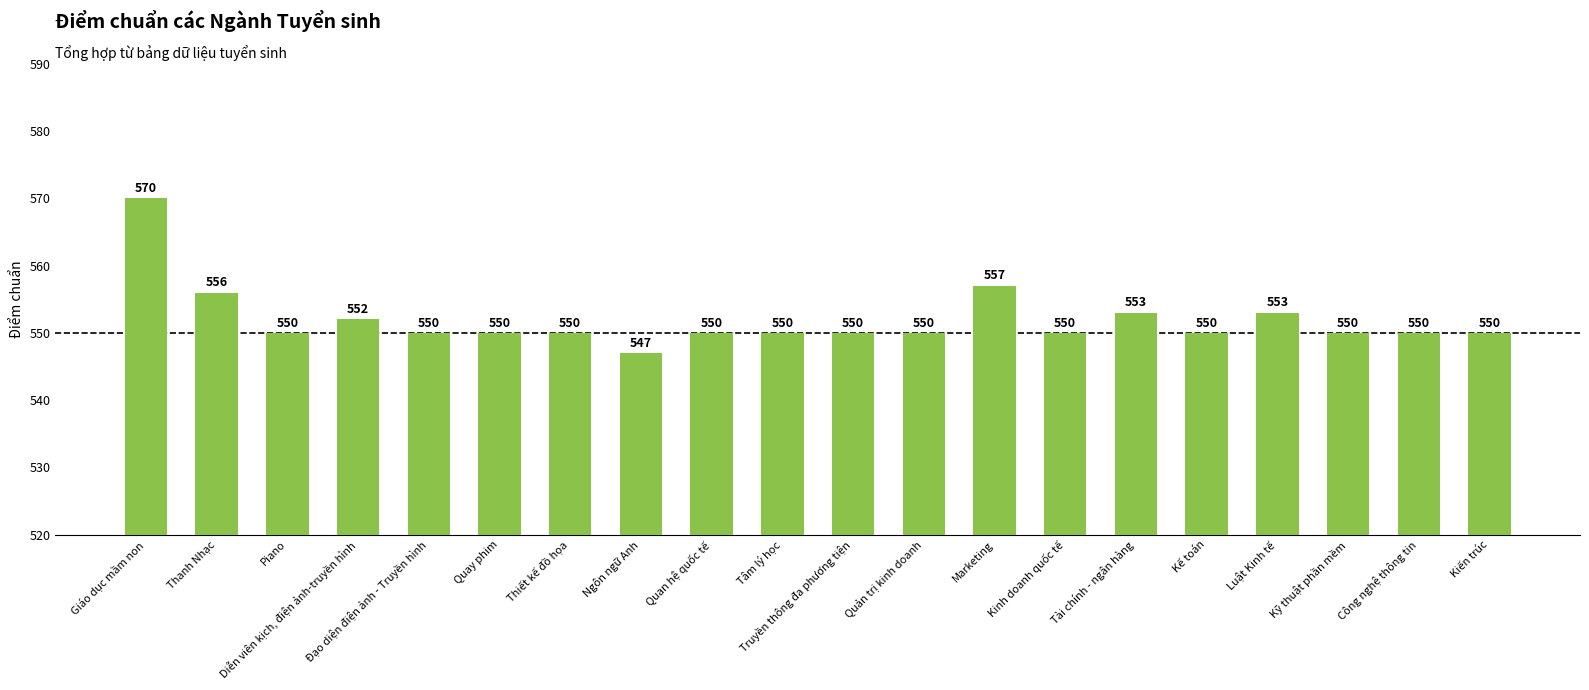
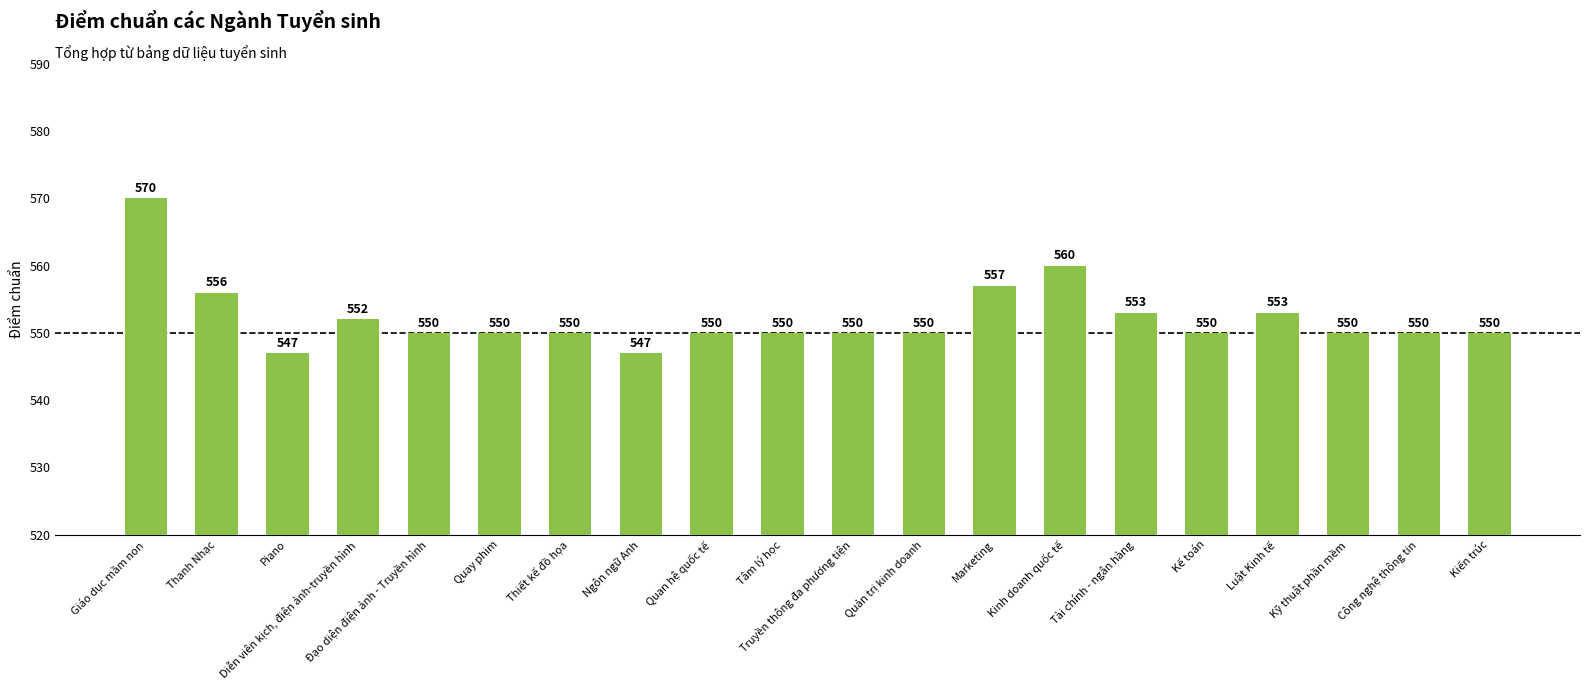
  {
    "Giáo dục mầm non": 570,
    "Thanh Nhạc": 556,
-   "Piano": 550,
+   "Piano": 547,
    "Diễn viên kịch, điện ảnh-truyền hình": 552,
    "Đạo diện điện ảnh - Truyền hình": 550,
    "Quay phim": 550,
    "Thiết kế đồ họa": 550,
    "Ngôn ngữ Anh": 547,
    "Quan hệ quốc tế": 550,
    "Tâm lý học": 550,
    "Truyền thông đa phương tiện": 550,
    "Quản trị kinh doanh": 550,
    "Marketing": 557,
-   "Kinh doanh quốc tế": 550,
+   "Kinh doanh quốc tế": 560,
    "Tài chính - ngân hàng": 553,
    "Kế toán": 550,
    "Luật Kinh tế": 553,
    "Kỹ thuật phần mềm": 550,
    "Công nghệ thông tin": 550,
    "Kiến trúc": 550
  }
